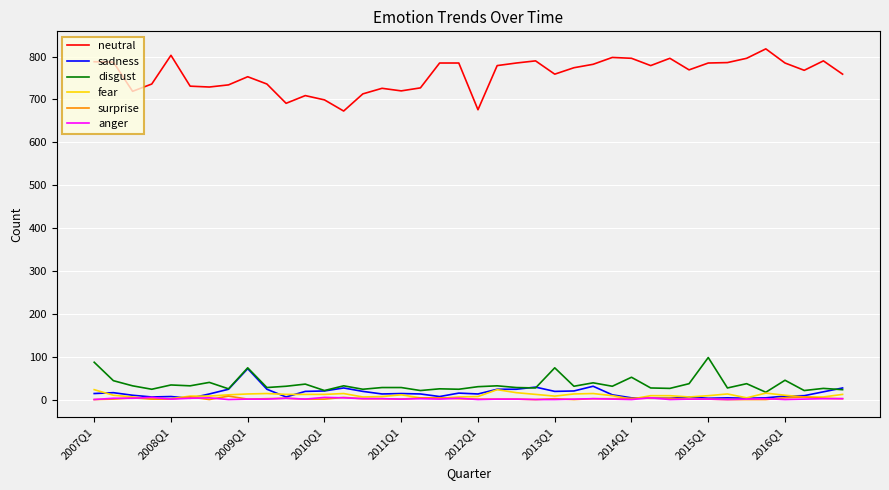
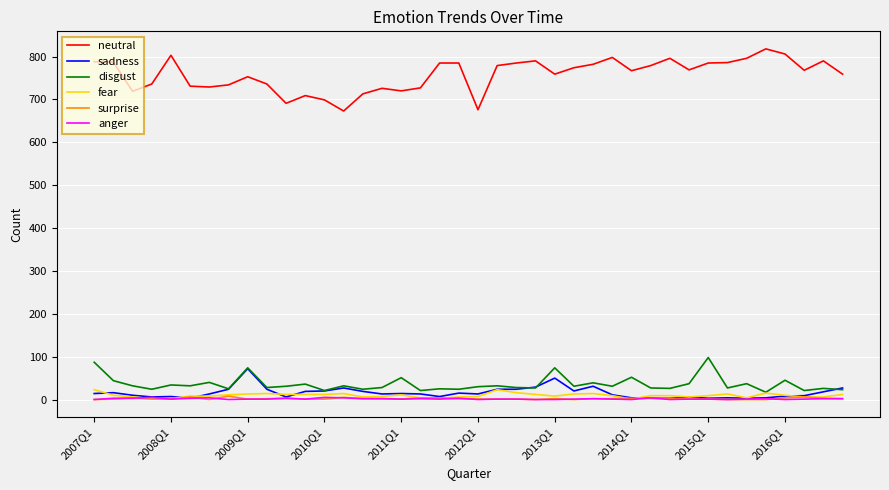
  {
    "neutral": {
      "2008Q1": 800,
      "2009Q1": 750,
      "2010Q1": 700,
      "2011Q1": 720,
      "2012Q1": 680,
      "2013Q1": 760,
-     "2014Q1": 800,
+     "2014Q1": 770,
      "2015Q1": 790,
-     "2016Q1": 790
+     "2016Q1": 810
    },
    "sadness": {
      "2007Q1": 10,
-     "2013Q1": 20
+     "2013Q1": 50
    },
    "disgust": {
      "2007Q1": 90,
      "2008Q1": 30,
-     "2011Q1": 30,
+     "2011Q1": 50,
      "2012Q1": 30,
      "2013Q1": 70,
      "2014Q1": 50,
      "2015Q1": 100,
      "2016Q1": 50
    },
    "fear": {
      "2007Q1": 20,
      "2009Q1": 10,
      "2010Q1": 10,
      "2013Q1": 10,
      "2015Q1": 10
    }
  }
